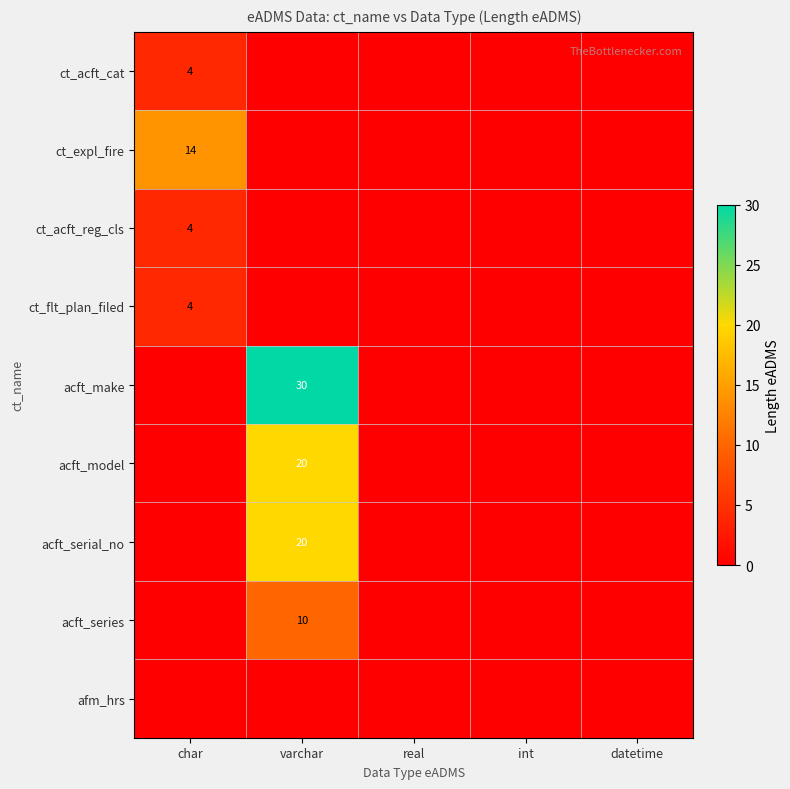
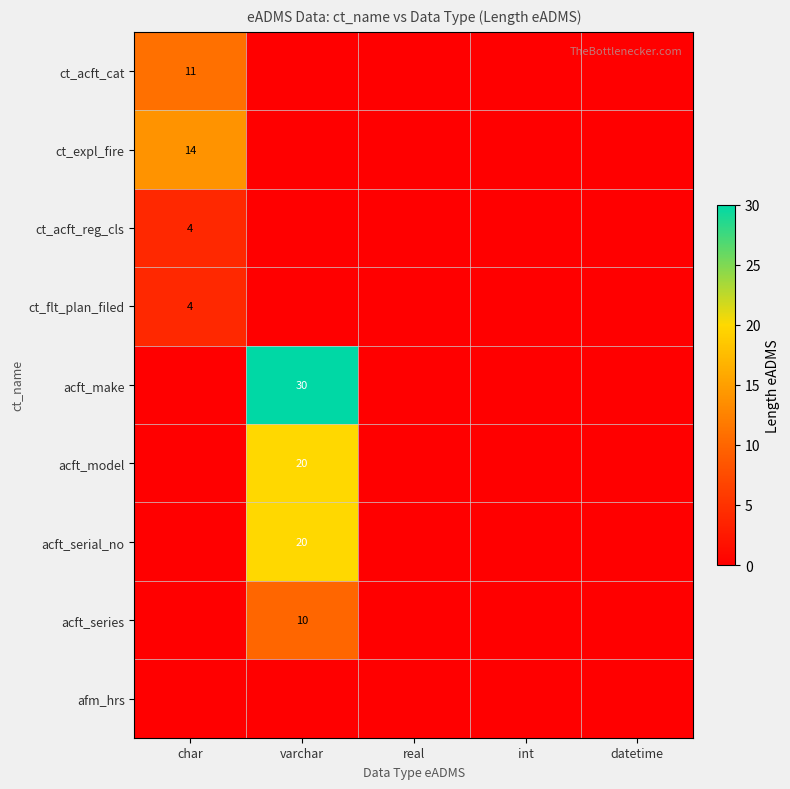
  {
    "ct_acft_cat": {
-     "char": 4
+     "char": 11
    },
    "ct_expl_fire": {
      "char": 14
    },
    "ct_acft_reg_cls": {
      "char": 4
    },
    "ct_flt_plan_filed": {
      "char": 4
    },
    "acft_make": {
      "varchar": 30
    },
    "acft_model": {
      "varchar": 20
    },
    "acft_serial_no": {
      "varchar": 20
    },
    "acft_series": {
      "varchar": 10
    }
  }
